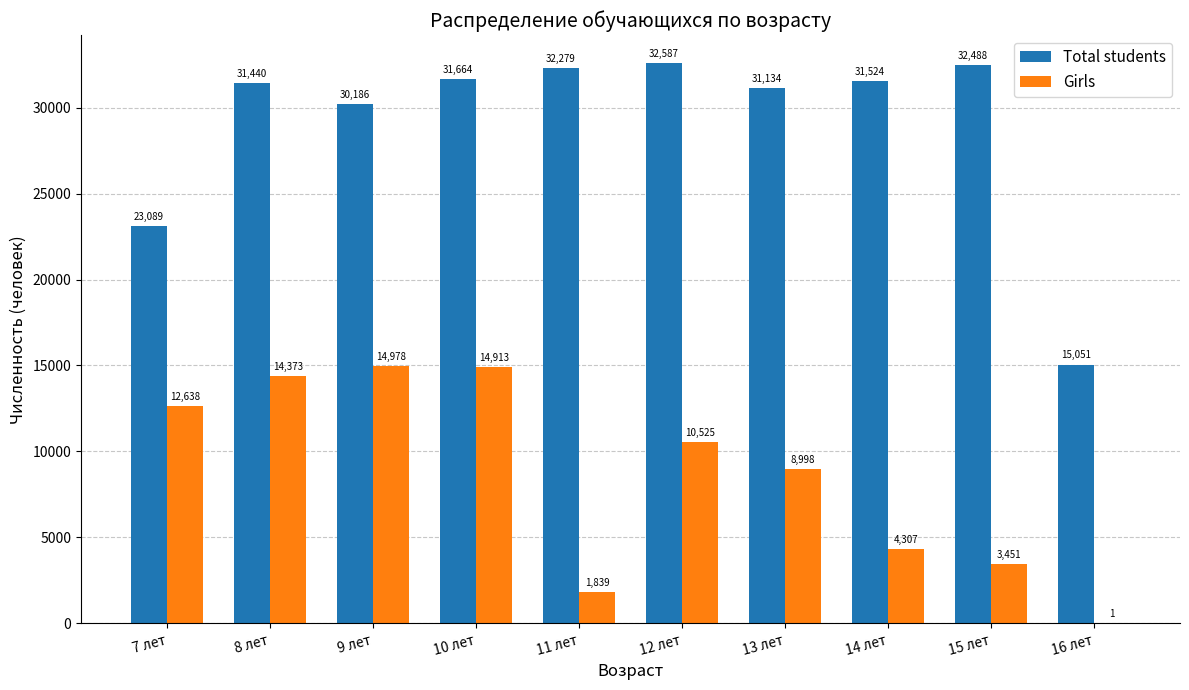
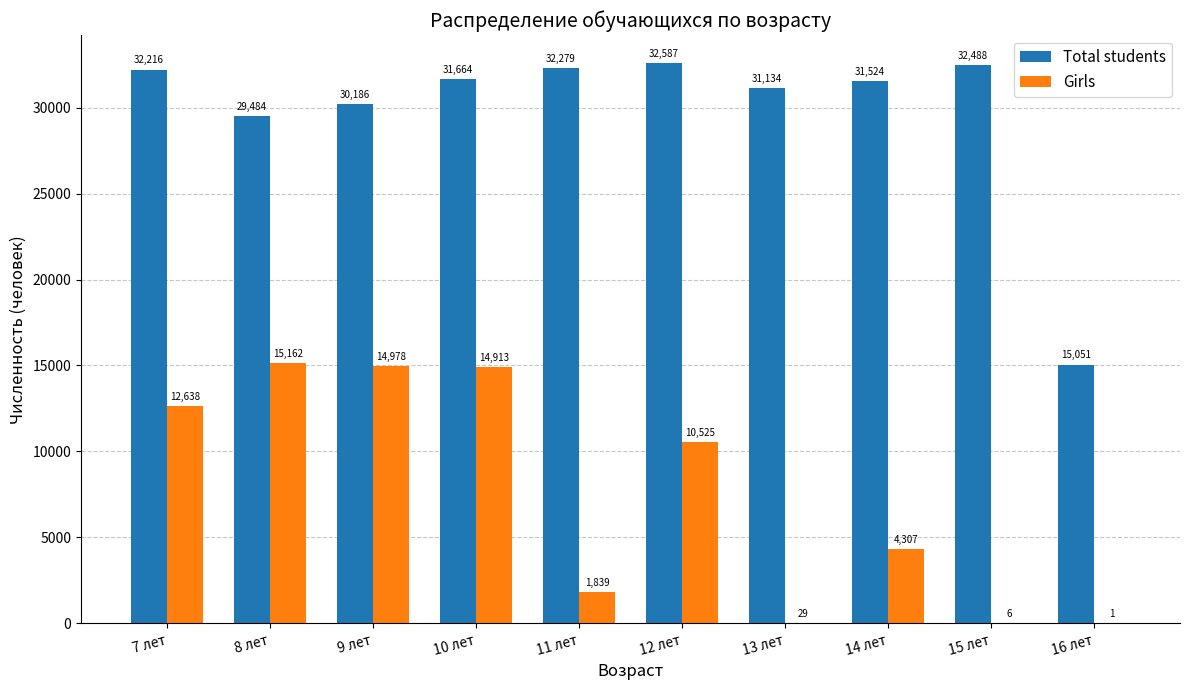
  {
    "Total students": {
-     "7 лет": "23,089",
-     "8 лет": "31,440",
+     "7 лет": "32,216",
+     "8 лет": "29,484",
      "9 лет": "30,186",
      "10 лет": "31,664",
      "11 лет": "32,279",
      "12 лет": "32,587",
      "13 лет": "31,134",
      "14 лет": "31,524",
      "15 лет": "32,488",
      "16 лет": "15,051"
    },
    "Girls": {
      "7 лет": "12,638",
-     "8 лет": "14,373",
+     "8 лет": "15,162",
      "9 лет": "14,978",
      "10 лет": "14,913",
      "11 лет": "1,839",
      "12 лет": "10,525",
-     "13 лет": "8,998",
+     "13 лет": "29",
      "14 лет": "4,307",
-     "15 лет": "3,451",
+     "15 лет": "6",
      "16 лет": "1"
    }
  }
